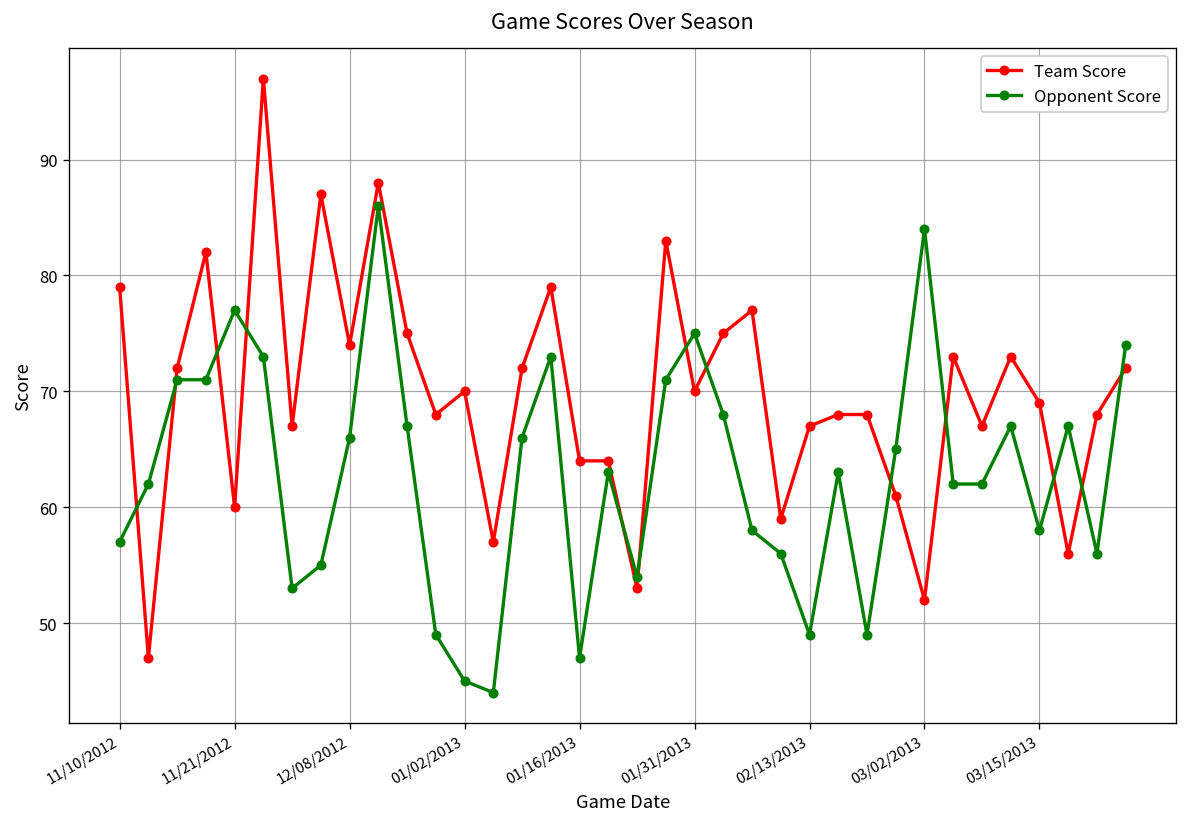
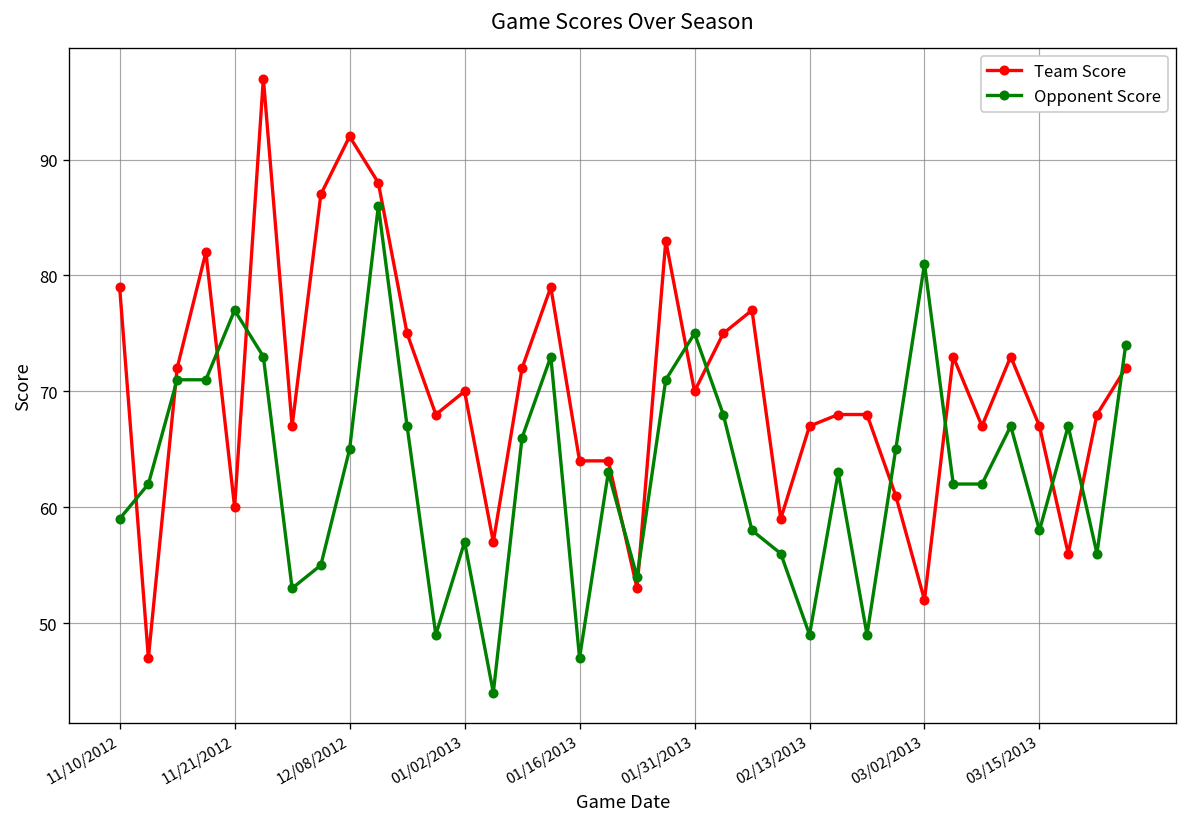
  {
    "Team Score": {
      "11/10/2012": 79,
      "11/21/2012": 60,
-     "12/08/2012": 74,
+     "12/08/2012": 92,
      "01/02/2013": 70,
      "01/16/2013": 64,
      "01/31/2013": 70,
      "02/13/2013": 67,
      "03/02/2013": 52,
-     "03/15/2013": 69
+     "03/15/2013": 67
    },
    "Opponent Score": {
-     "11/10/2012": 57,
+     "11/10/2012": 59,
      "11/21/2012": 77,
-     "12/08/2012": 66,
-     "01/02/2013": 45,
+     "12/08/2012": 65,
+     "01/02/2013": 57,
      "01/16/2013": 47,
      "01/31/2013": 75,
      "02/13/2013": 49,
-     "03/02/2013": 84,
+     "03/02/2013": 81,
      "03/15/2013": 58
    }
  }
